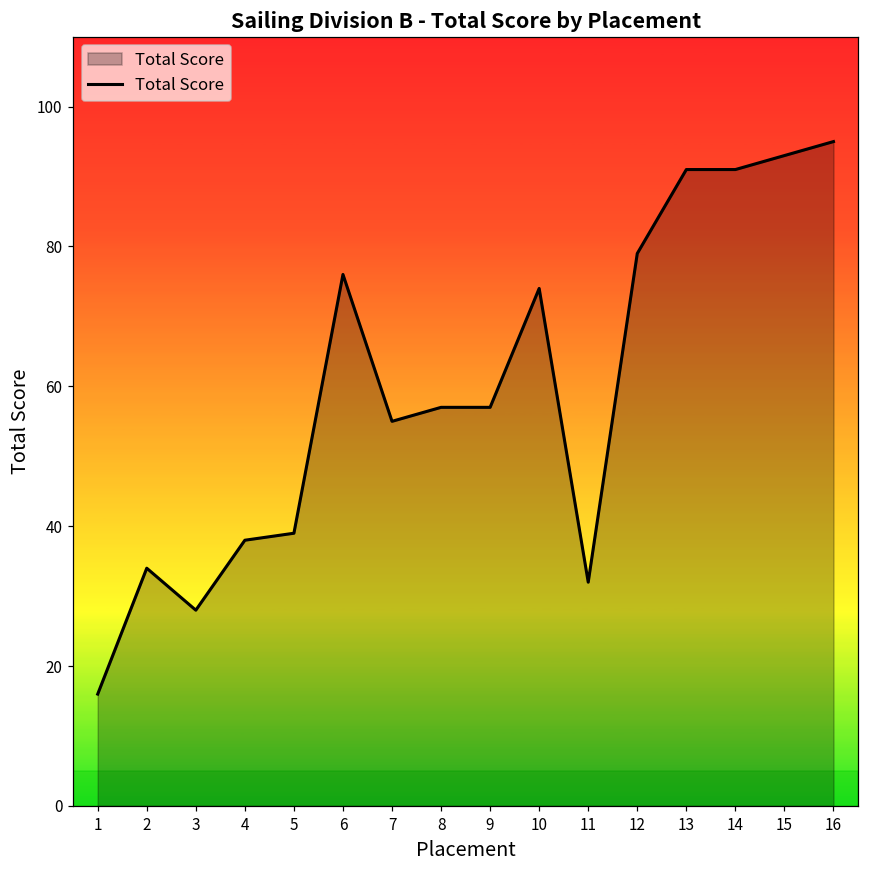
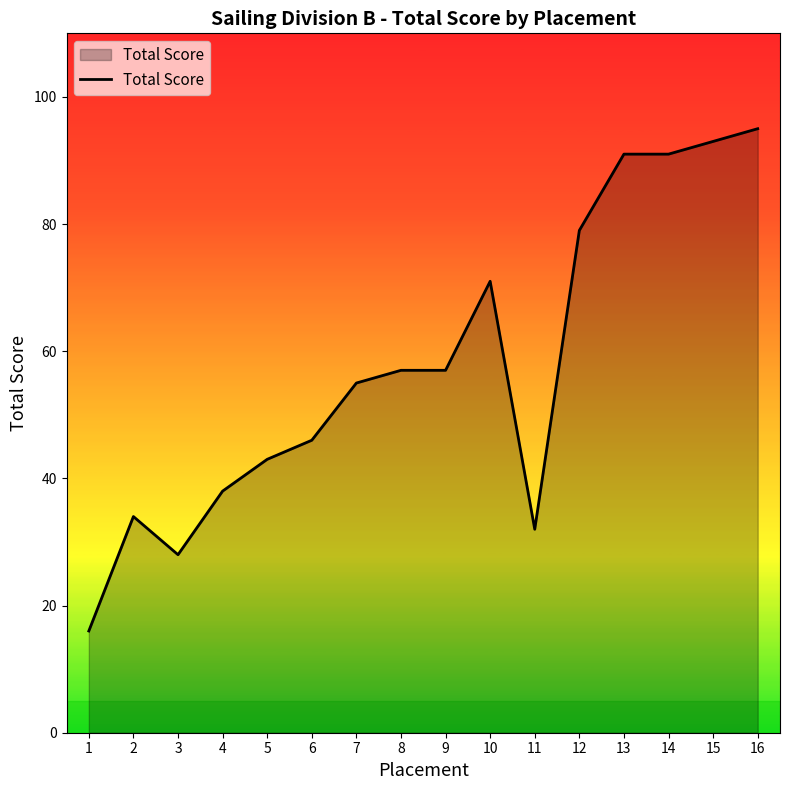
  {
    "1": 16,
    "2": 34,
    "3": 28,
    "4": 38,
-   "5": 39,
-   "6": 76,
+   "5": 43,
+   "6": 46,
    "7": 55,
    "8": 57,
    "9": 57,
-   "10": 74,
+   "10": 71,
    "11": 32,
    "12": 79,
    "13": 91,
    "14": 91,
    "15": 93,
    "16": 95
  }
